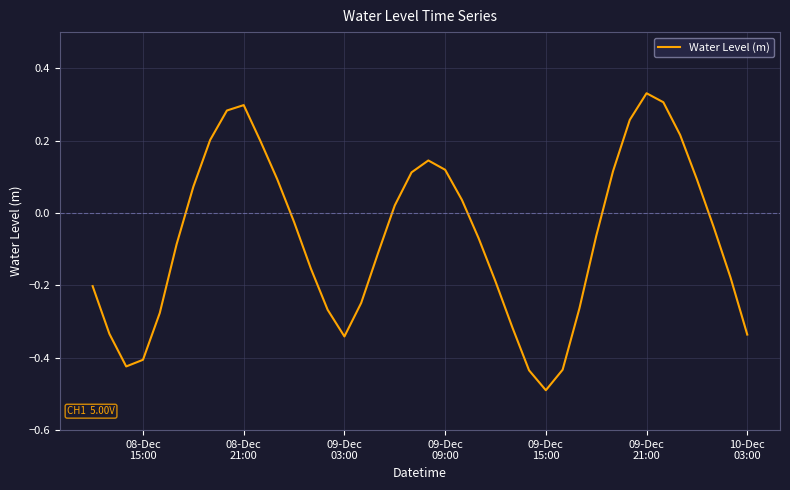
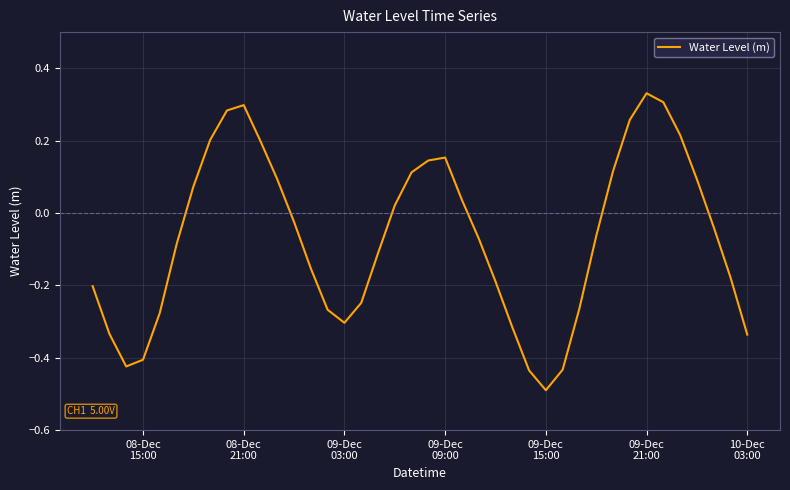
  {
    "08-Dec 15:00": -0.41,
    "08-Dec 21:00": 0.30,
-   "09-Dec 03:00": -0.34,
-   "09-Dec 09:00": 0.12,
+   "09-Dec 03:00": -0.30,
+   "09-Dec 09:00": 0.15,
    "09-Dec 15:00": -0.49,
    "09-Dec 21:00": 0.33,
    "10-Dec 03:00": -0.34
  }
